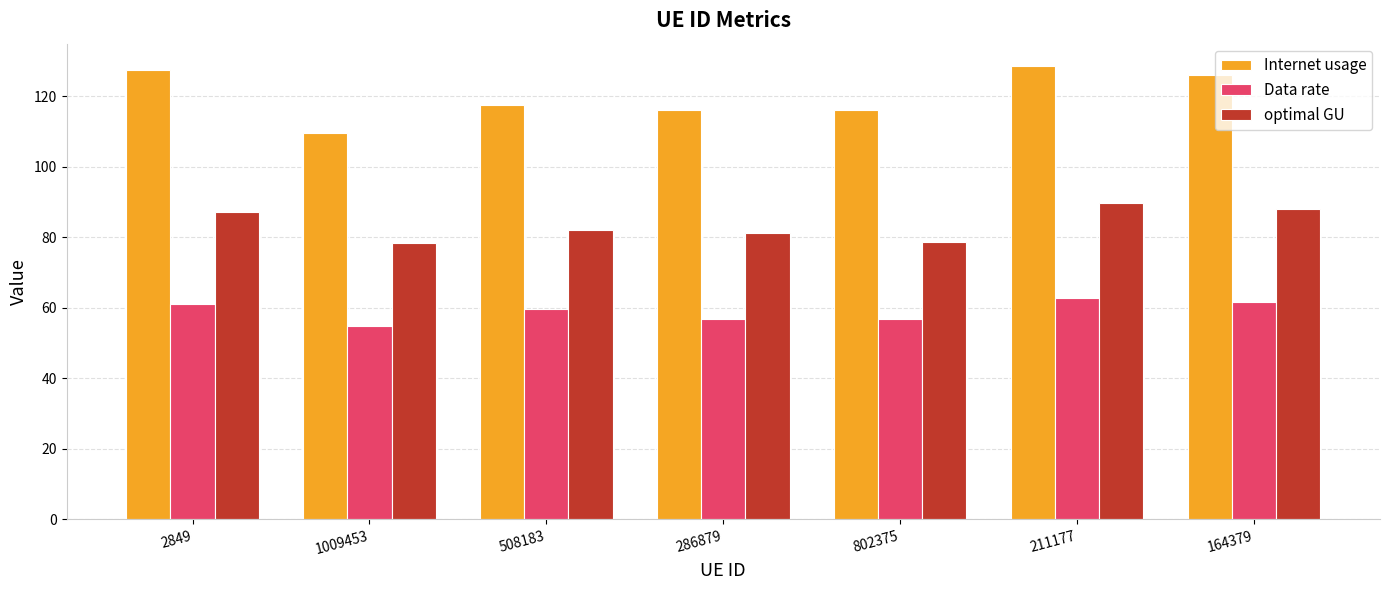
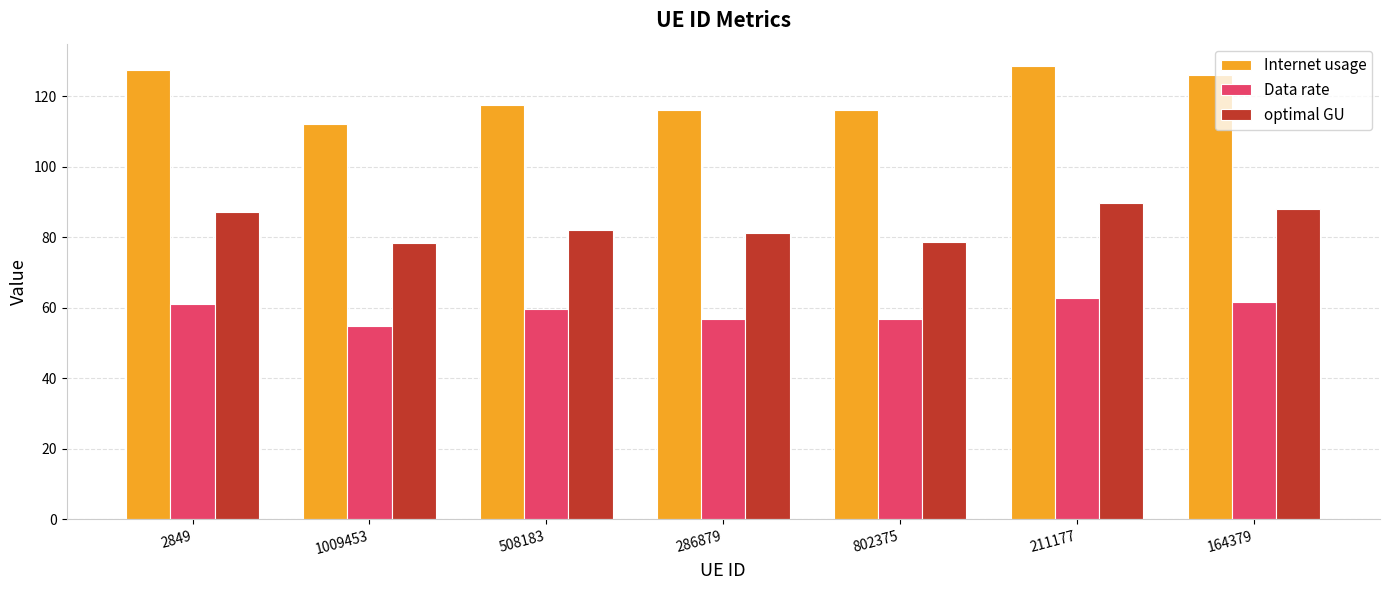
  {
    "Internet usage": {
      "2849": 127,
-     "1009453": 110,
+     "1009453": 112,
      "508183": 117,
      "286879": 116,
      "802375": 116,
      "211177": 128,
      "164379": 126
    },
    "Data rate": {
      "2849": 61,
      "1009453": 55,
      "508183": 60,
      "286879": 57,
      "802375": 57,
      "211177": 63,
      "164379": 61
    },
    "optimal GU": {
      "2849": 87,
      "1009453": 78,
      "508183": 82,
      "286879": 81,
      "802375": 79,
      "211177": 90,
      "164379": 88
    }
  }
